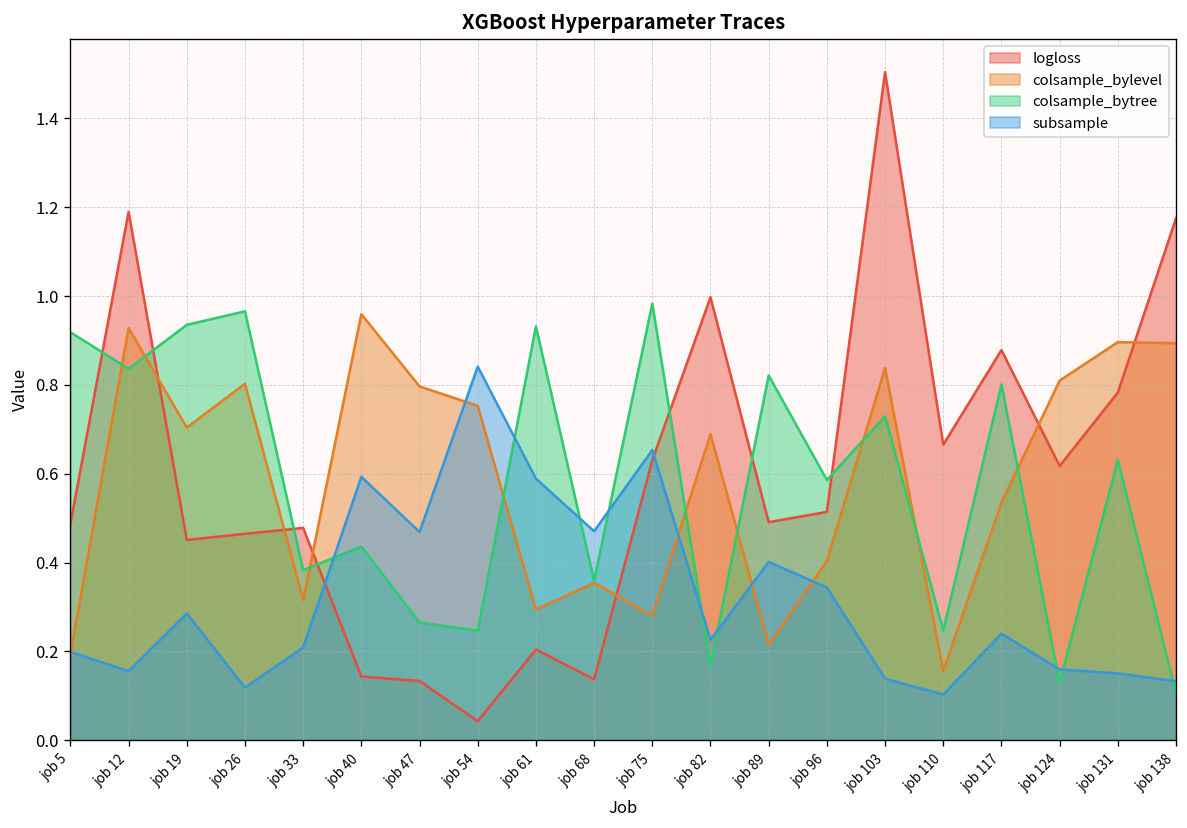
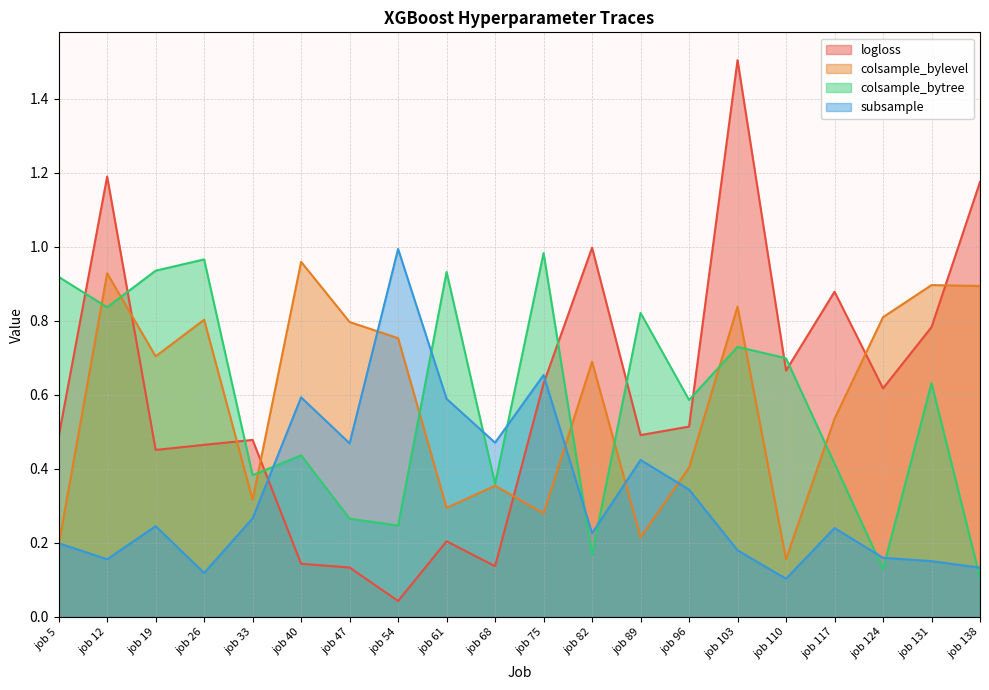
  {
    "colsample_bytree": {
      "job 5": 0.92,
      "job 12": 0.84,
      "job 19": 0.94,
      "job 26": 0.97,
      "job 33": 0.38,
      "job 40": 0.44,
      "job 47": 0.27,
      "job 54": 0.25,
      "job 61": 0.93,
      "job 75": 0.98,
      "job 82": 0.17,
      "job 89": 0.82,
      "job 96": 0.59,
      "job 103": 0.73,
-     "job 110": 0.25,
-     "job 117": 0.80,
+     "job 110": 0.70,
+     "job 117": 0.41,
      "job 124": 0.13,
      "job 131": 0.63,
      "job 138": 0.11
    },
    "subsample": {
      "job 12": 0.16,
-     "job 19": 0.29,
+     "job 19": 0.25,
      "job 26": 0.12,
-     "job 33": 0.21,
+     "job 33": 0.27,
      "job 40": 0.59,
      "job 47": 0.47,
-     "job 54": 0.84,
+     "job 54": 0.99,
      "job 61": 0.59,
      "job 68": 0.47,
      "job 75": 0.65,
      "job 82": 0.23,
-     "job 89": 0.40,
+     "job 89": 0.42,
      "job 96": 0.34,
-     "job 103": 0.14,
+     "job 103": 0.18,
      "job 110": 0.10,
      "job 117": 0.24,
      "job 124": 0.16,
      "job 131": 0.15,
      "job 138": 0.13
    }
  }
